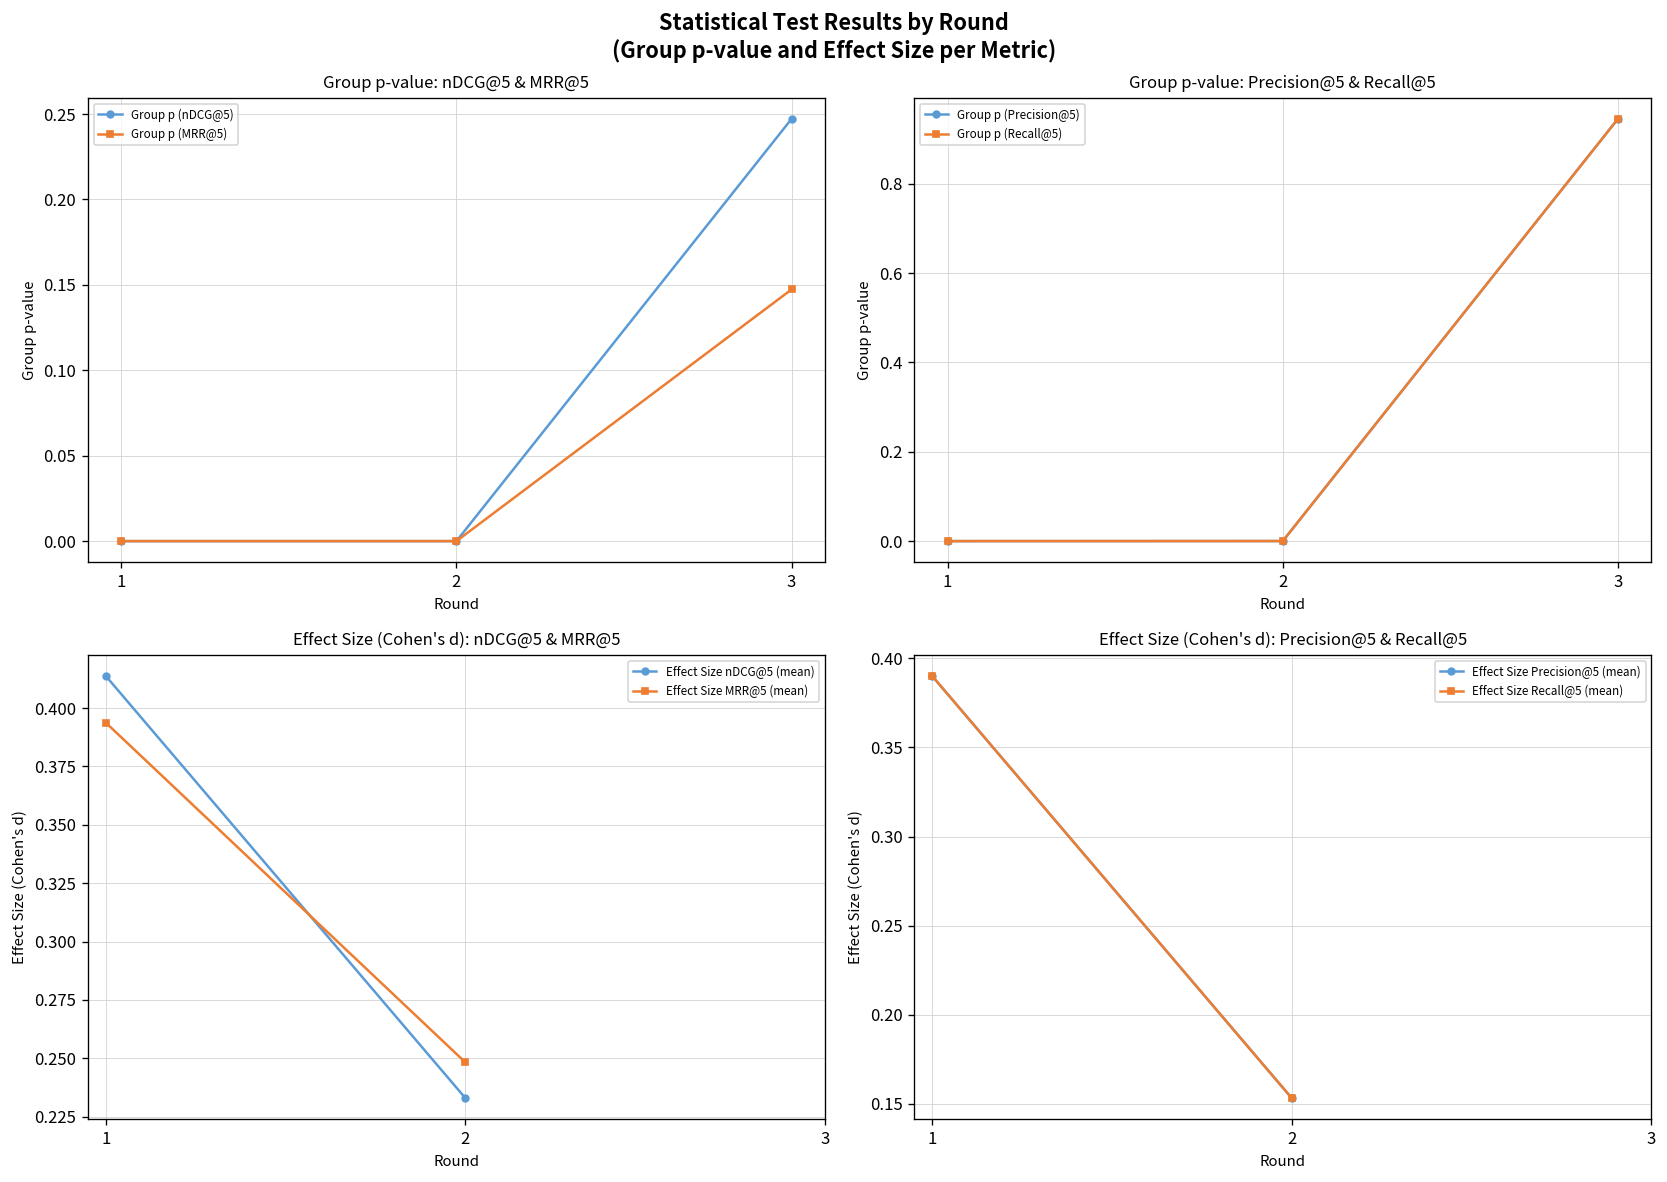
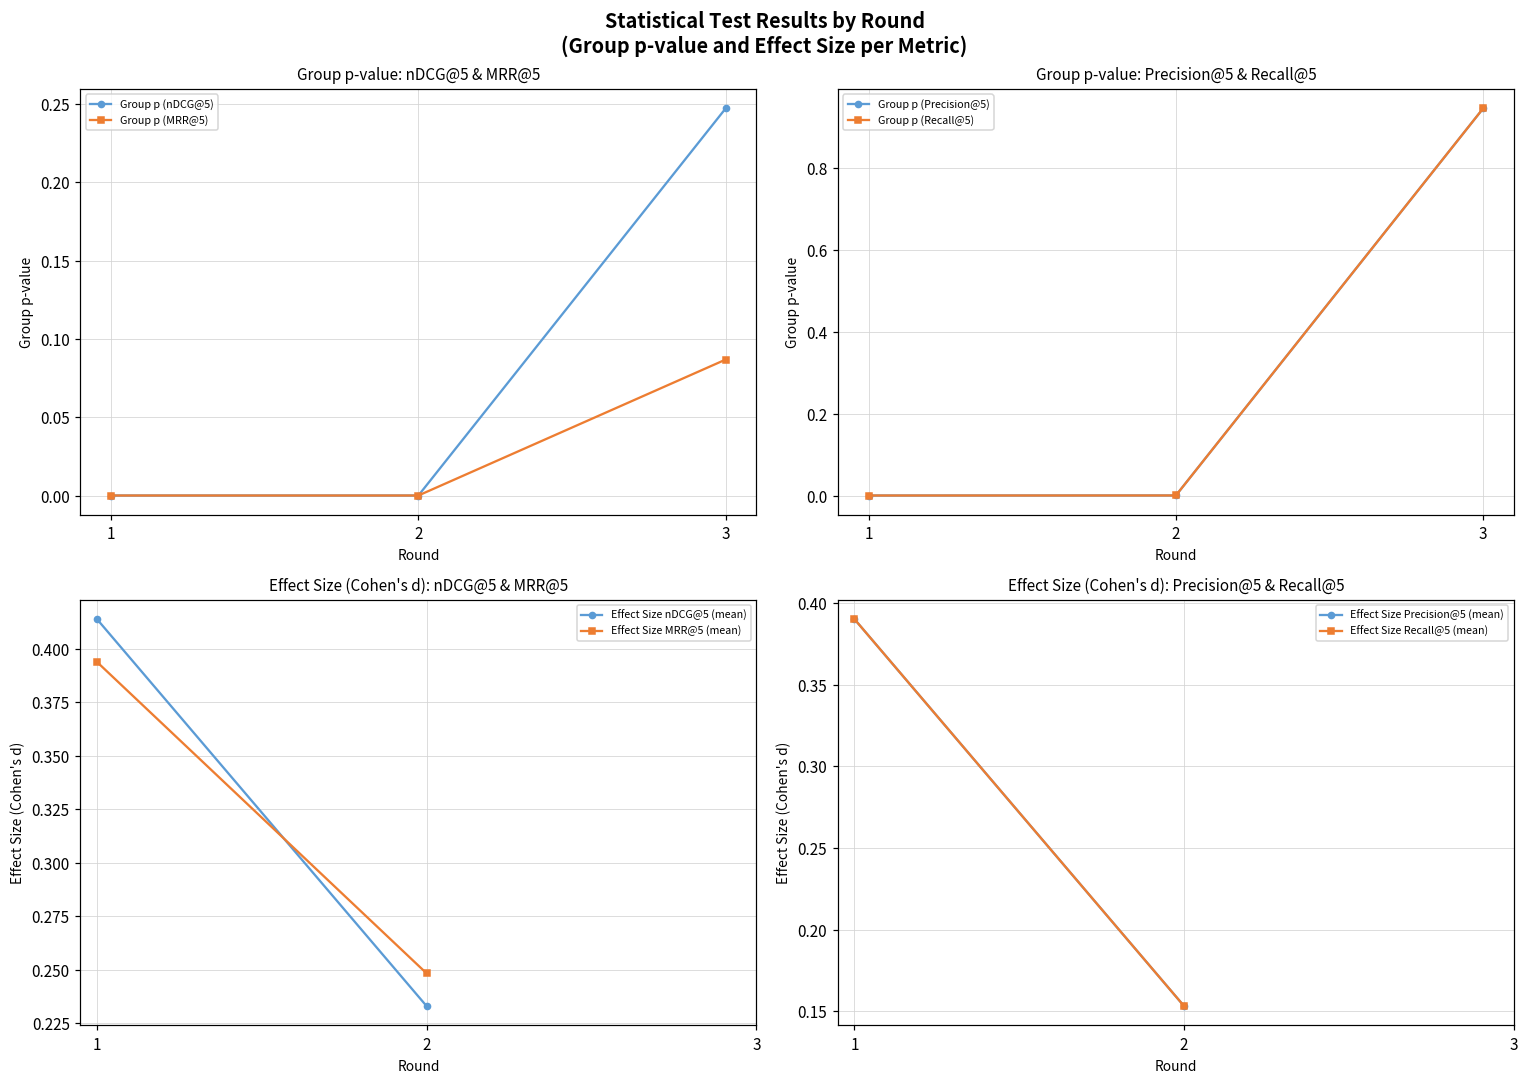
  {
    "Group p-value: nDCG@5 & MRR@5": {
      "Group p (nDCG@5)": {
        "3": 0.247
      },
      "Group p (MRR@5)": {
-       "3": 0.147
+       "3": 0.087
      }
    },
    "Group p-value: Precision@5 & Recall@5": {
      "1": 0.00,
      "2": 0.00,
      "3": 0.95
    },
    "Effect Size (Cohen's d): nDCG@5 & MRR@5": {
      "Effect Size nDCG@5 (mean)": {
        "1": 0.414,
        "2": 0.233
      },
      "Effect Size MRR@5 (mean)": {
        "1": 0.394,
        "2": 0.248
      }
    },
    "Effect Size (Cohen's d): Precision@5 & Recall@5": {
      "1": 0.390,
      "2": 0.153
    }
  }
